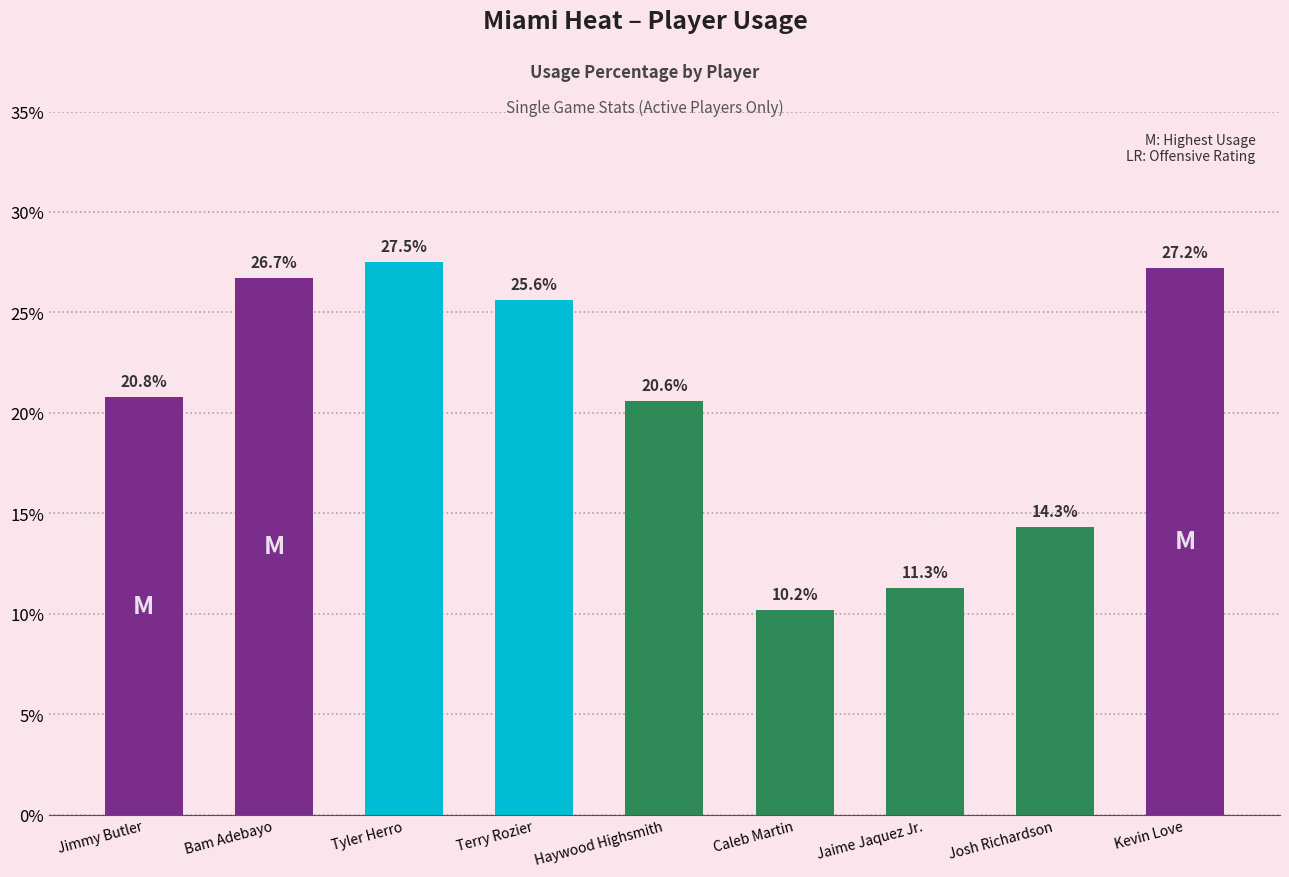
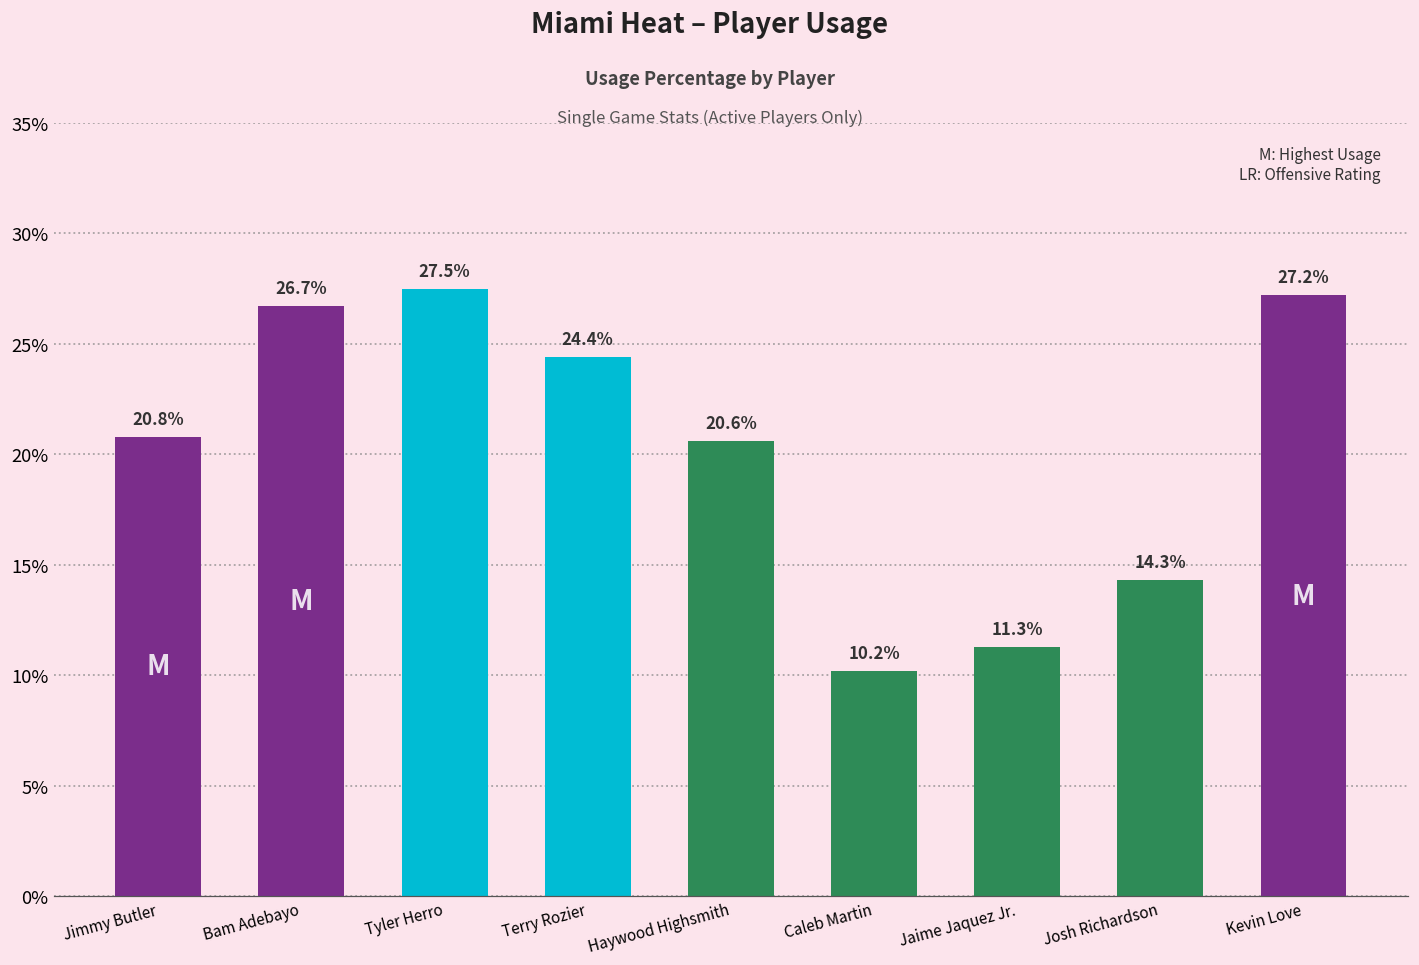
  {
    "Jimmy Butler": "20.8%",
    "Bam Adebayo": "26.7%",
    "Tyler Herro": "27.5%",
-   "Terry Rozier": "25.6%",
+   "Terry Rozier": "24.4%",
    "Haywood Highsmith": "20.6%",
    "Caleb Martin": "10.2%",
    "Jaime Jaquez Jr.": "11.3%",
    "Josh Richardson": "14.3%",
    "Kevin Love": "27.2%"
  }
